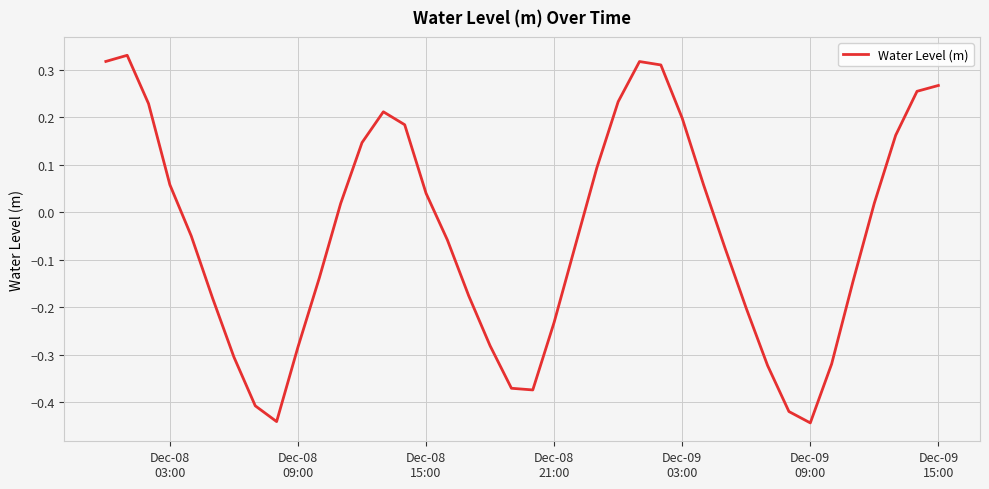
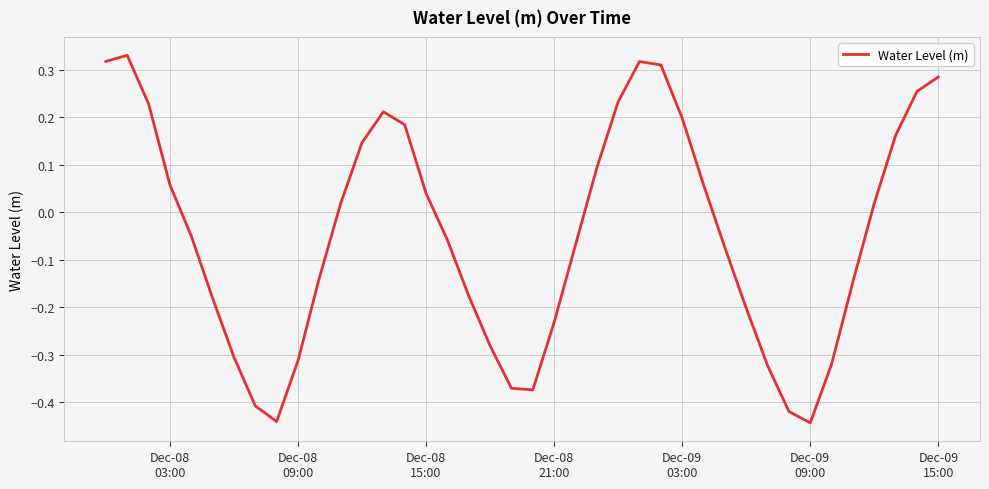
  {
    "Dec-08 03:00": 0.06,
-   "Dec-08 09:00": -0.28,
+   "Dec-08 09:00": -0.31,
    "Dec-08 15:00": 0.04,
    "Dec-08 21:00": -0.23,
    "Dec-09 03:00": 0.20,
    "Dec-09 09:00": -0.44,
-   "Dec-09 15:00": 0.27
+   "Dec-09 15:00": 0.29
  }
